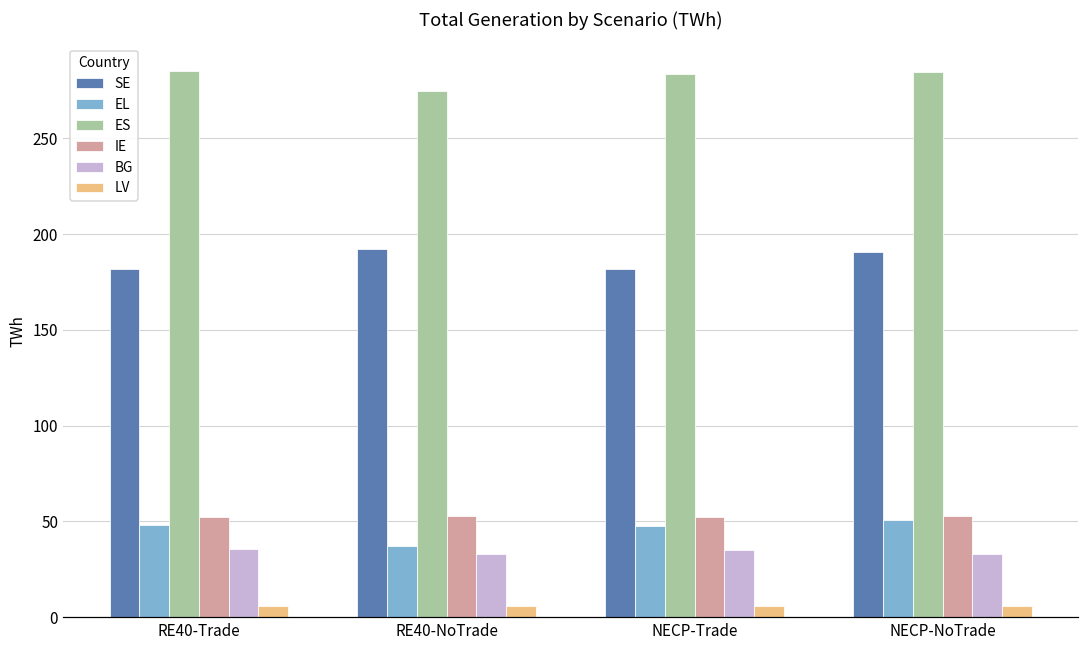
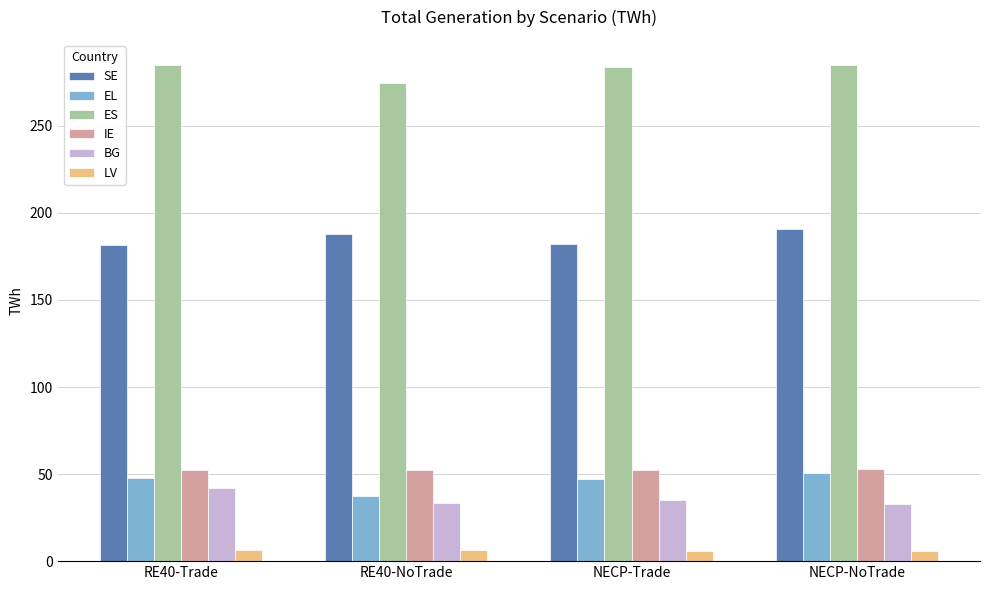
  {
    "SE": {
      "RE40-Trade": 182,
-     "RE40-NoTrade": 192,
+     "RE40-NoTrade": 188,
      "NECP-Trade": 182,
      "NECP-NoTrade": 191
    },
    "EL": {
      "RE40-Trade": 48,
      "RE40-NoTrade": 37,
      "NECP-Trade": 47,
      "NECP-NoTrade": 51
    },
    "BG": {
-     "RE40-Trade": 36,
+     "RE40-Trade": 42,
      "RE40-NoTrade": 33,
      "NECP-Trade": 35,
      "NECP-NoTrade": 33
    }
  }
